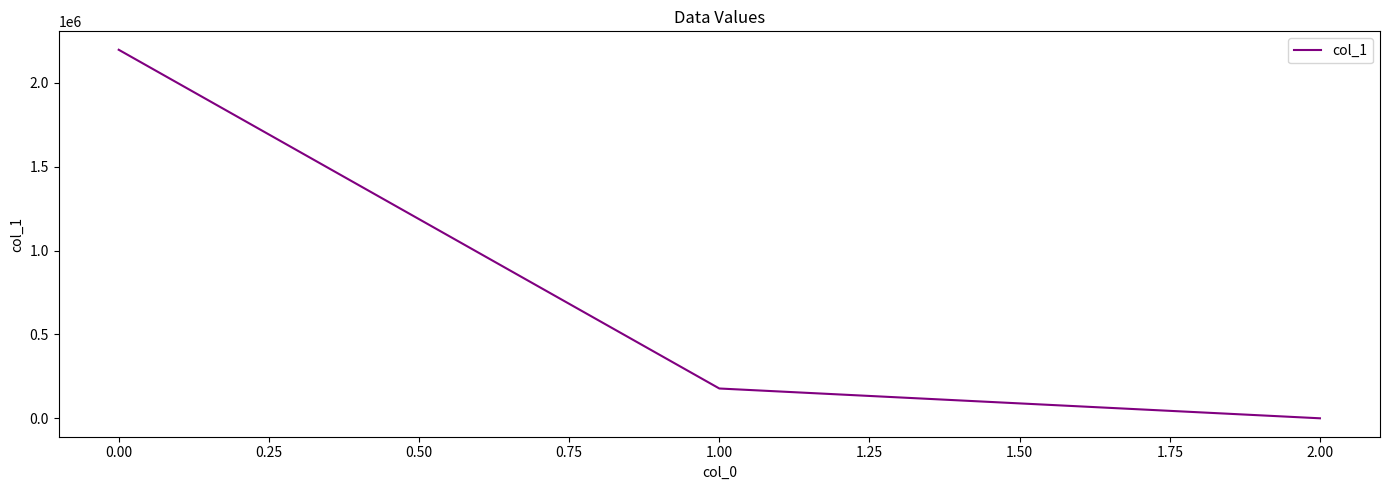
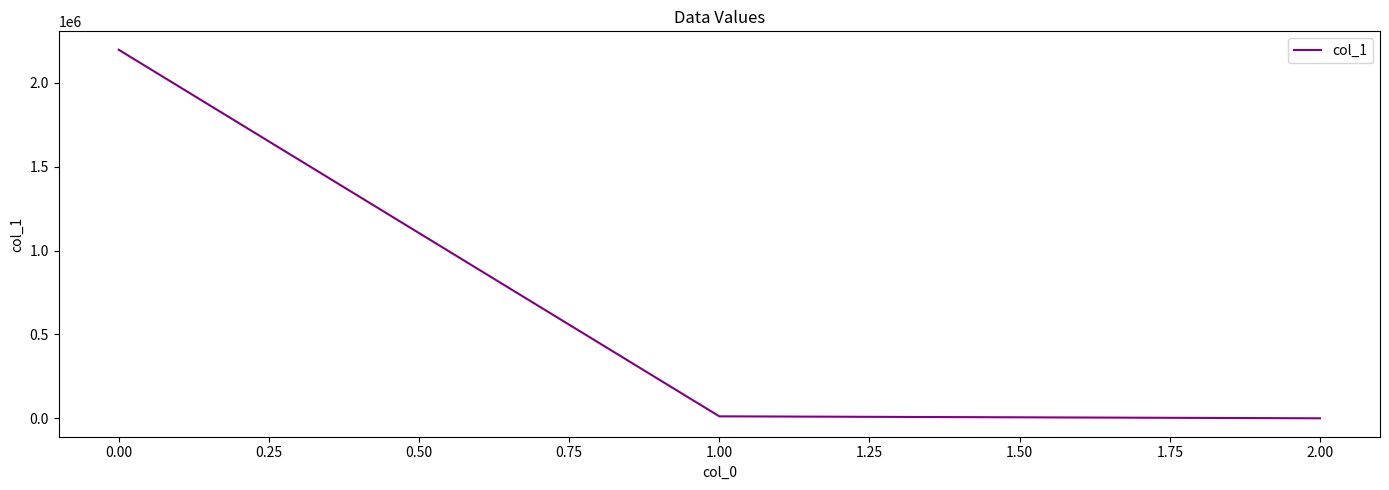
  {
    "0.00": 2200000,
-   "1.00": 180000,
+   "1.00": 10000,
    "2.00": 0
  }
